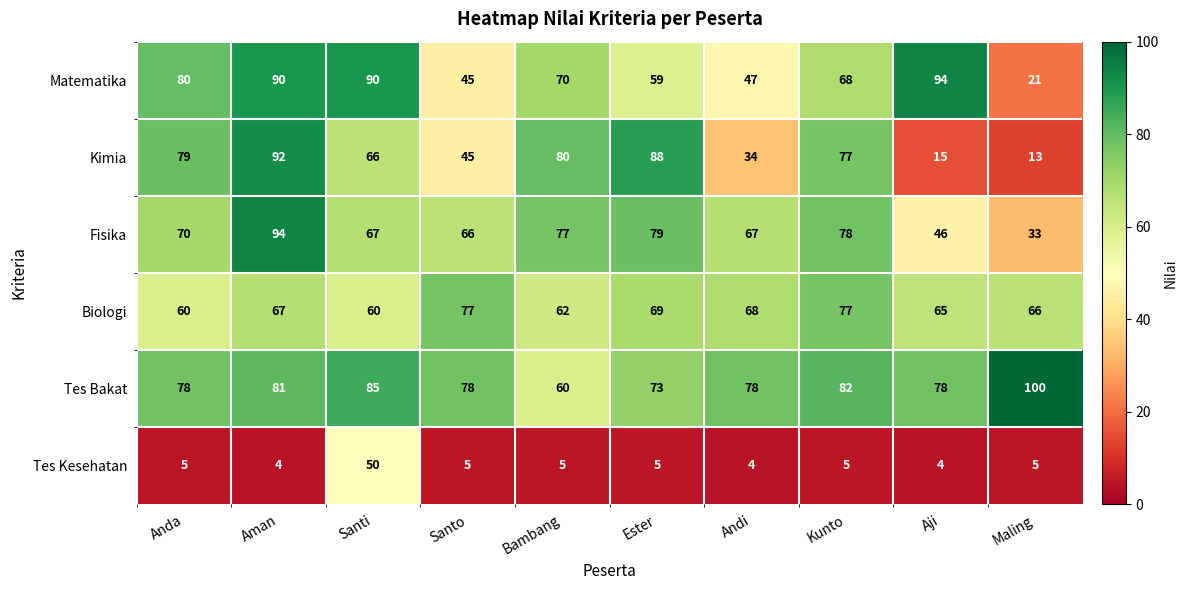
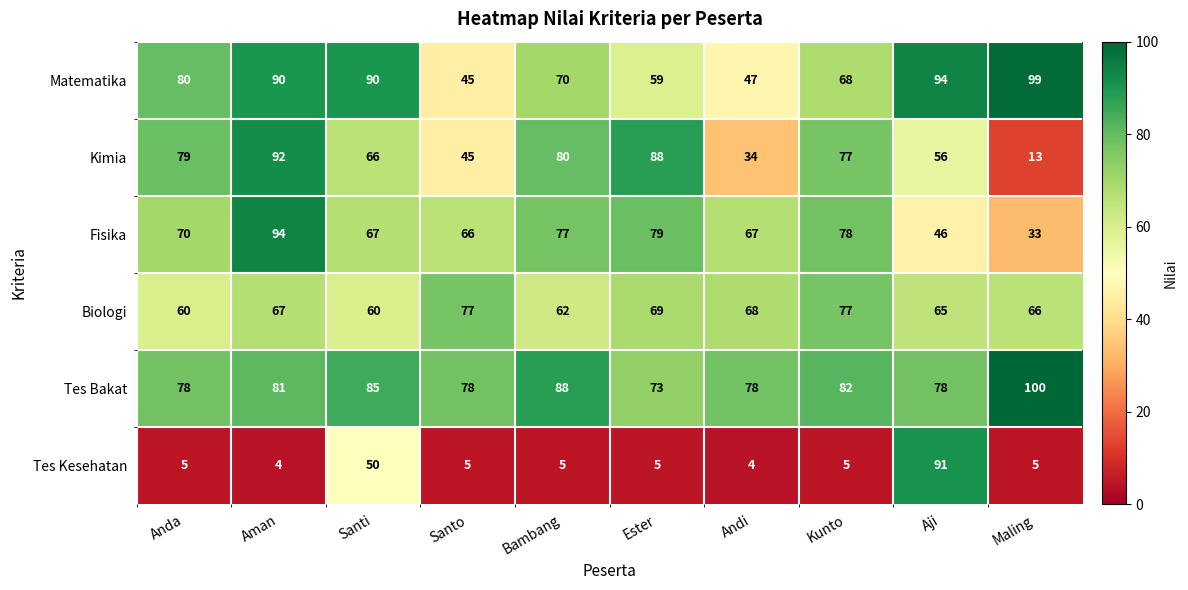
  {
    "Matematika": {
      "Anda": 80,
      "Aman": 90,
      "Santi": 90,
      "Santo": 45,
      "Bambang": 70,
      "Ester": 59,
      "Andi": 47,
      "Kunto": 68,
      "Aji": 94,
-     "Maling": 21
+     "Maling": 99
    },
    "Kimia": {
      "Anda": 79,
      "Aman": 92,
      "Santi": 66,
      "Santo": 45,
      "Bambang": 80,
      "Ester": 88,
      "Andi": 34,
      "Kunto": 77,
-     "Aji": 15,
+     "Aji": 56,
      "Maling": 13
    },
    "Fisika": {
      "Anda": 70,
      "Aman": 94,
      "Santi": 67,
      "Santo": 66,
      "Bambang": 77,
      "Ester": 79,
      "Andi": 67,
      "Kunto": 78,
      "Aji": 46,
      "Maling": 33
    },
    "Biologi": {
      "Anda": 60,
      "Aman": 67,
      "Santi": 60,
      "Santo": 77,
      "Bambang": 62,
      "Ester": 69,
      "Andi": 68,
      "Kunto": 77,
      "Aji": 65,
      "Maling": 66
    },
    "Tes Bakat": {
      "Anda": 78,
      "Aman": 81,
      "Santi": 85,
      "Santo": 78,
-     "Bambang": 60,
+     "Bambang": 88,
      "Ester": 73,
      "Andi": 78,
      "Kunto": 82,
      "Aji": 78,
      "Maling": 100
    },
    "Tes Kesehatan": {
      "Anda": 5,
      "Aman": 4,
      "Santi": 50,
      "Santo": 5,
      "Bambang": 5,
      "Ester": 5,
      "Andi": 4,
      "Kunto": 5,
-     "Aji": 4,
+     "Aji": 91,
      "Maling": 5
    }
  }
